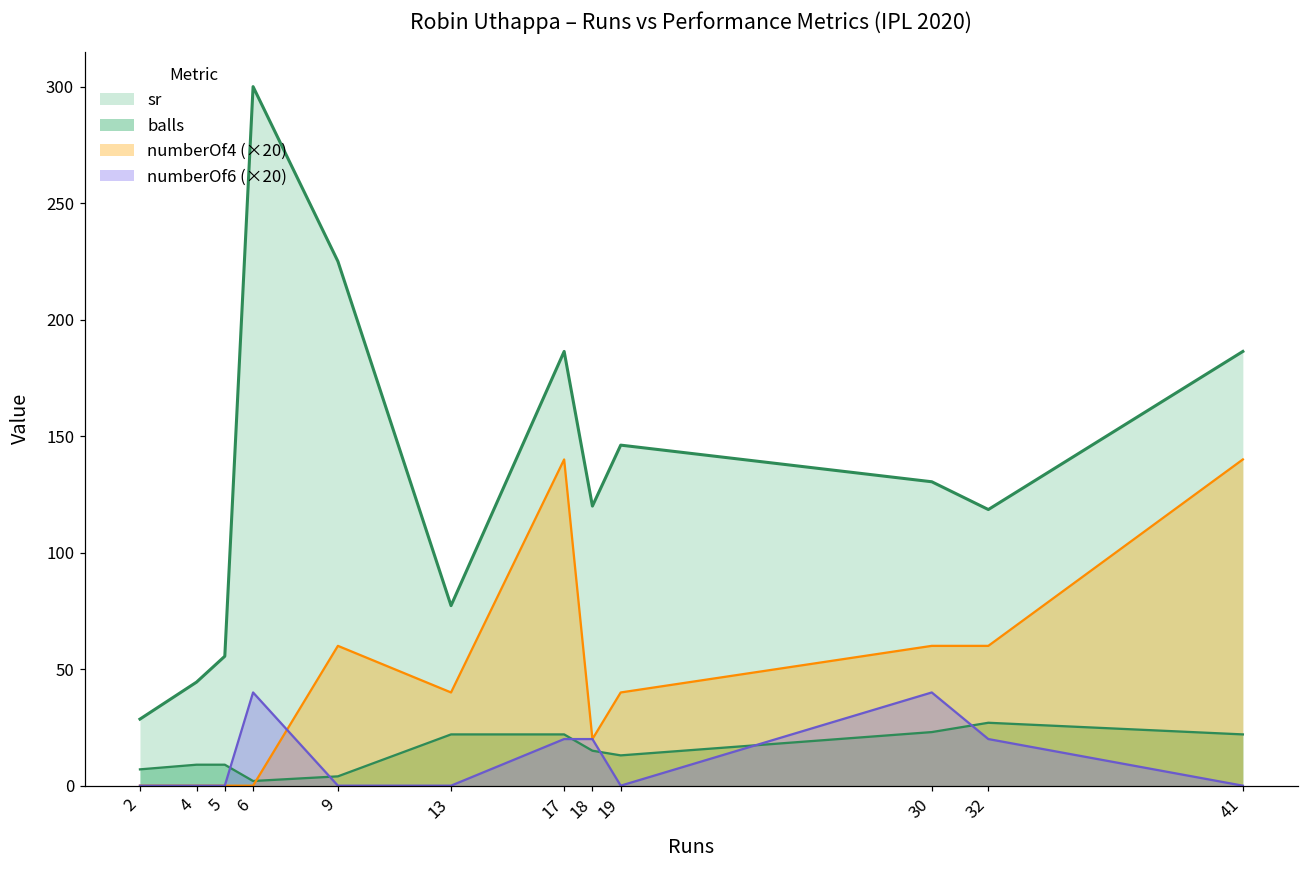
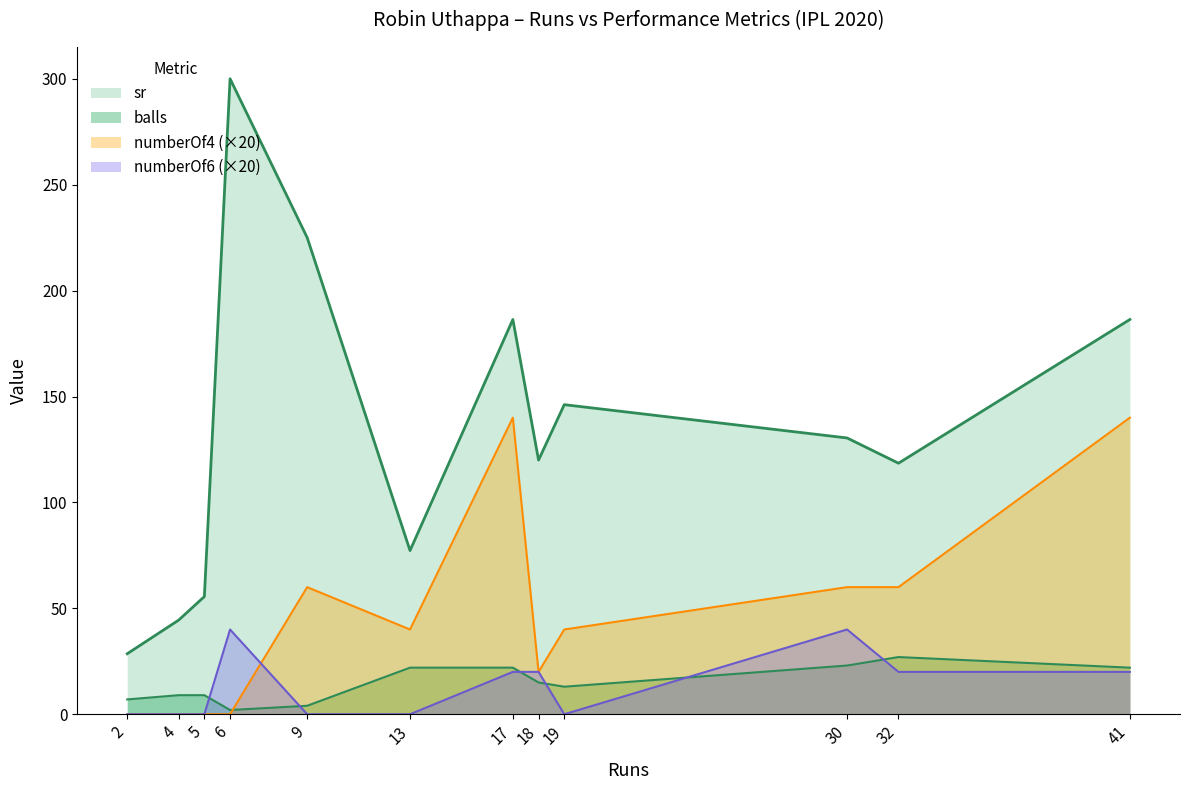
  {
    "numberOf4 (×20)": {
      "6": 0,
      "9": 60,
      "13": 40,
      "17": 140,
      "19": 40,
      "30": 60,
      "32": 60,
      "41": 140
    },
    "numberOf6 (×20)": {
      "6": 40,
      "9": 0,
      "13": 0,
      "17": 20,
      "19": 0,
      "30": 40,
      "32": 20,
-     "41": 0
+     "41": 20
    }
  }
